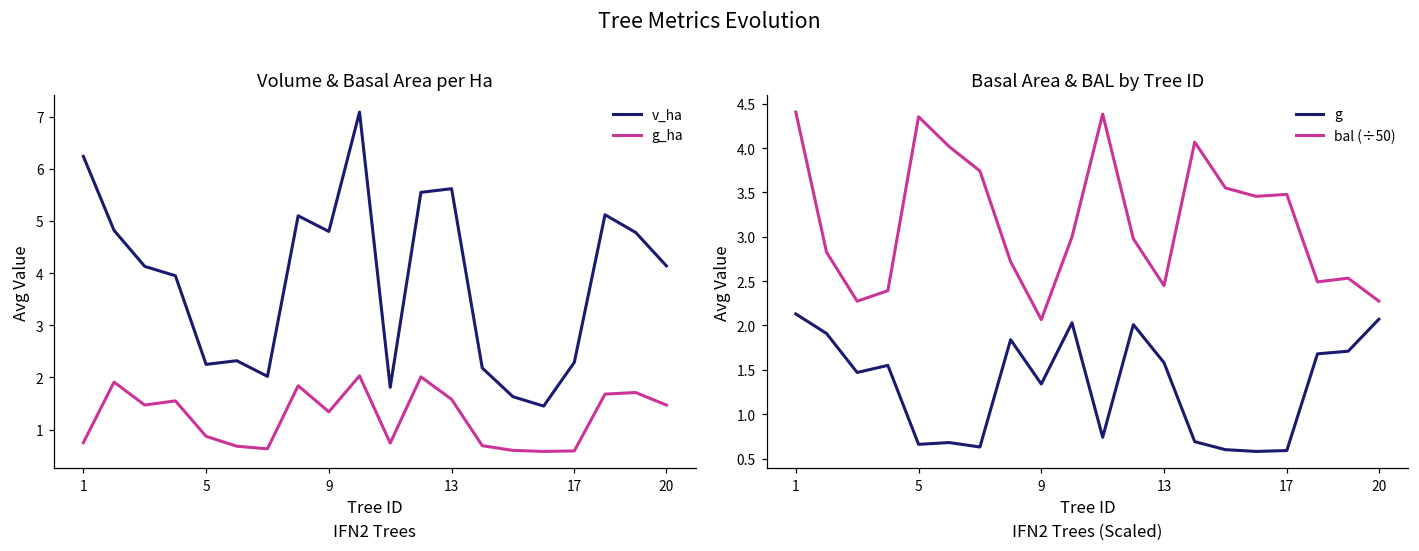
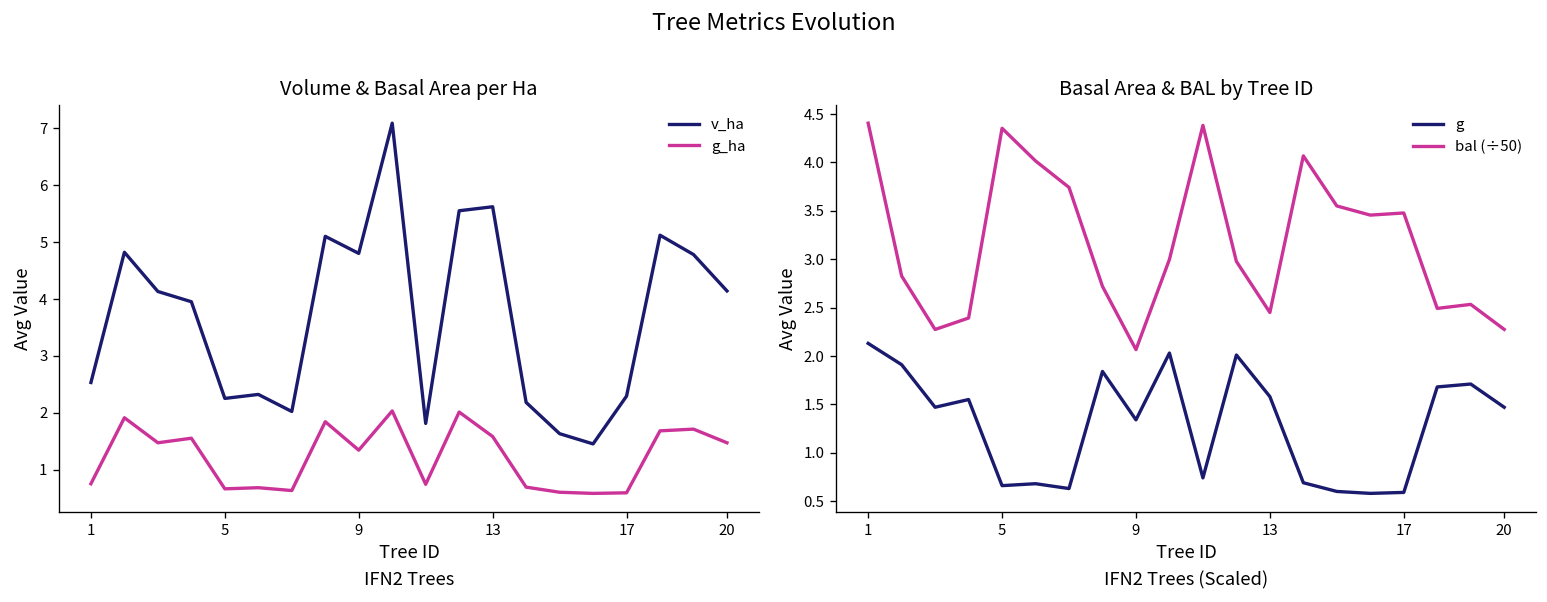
  {
    "Volume & Basal Area per Ha": {
      "v_ha": {
-       "1": 6.2,
+       "1": 2.5,
        "5": 2.3,
        "9": 4.8,
        "13": 5.6,
        "17": 2.3,
        "20": 4.1
      },
      "g_ha": {
        "1": 0.8,
-       "5": 0.9,
+       "5": 0.7,
        "9": 1.3,
        "13": 1.6,
        "17": 0.6,
        "20": 1.5
      }
    },
    "Basal Area & BAL by Tree ID": {
      "g": {
        "1": 2.1,
        "5": 0.7,
        "9": 1.3,
        "13": 1.6,
        "17": 0.6,
-       "20": 2.1
+       "20": 1.5
      },
      "bal (÷50)": {
        "1": 4.4,
        "5": 4.4,
        "9": 2.1,
        "13": 2.4,
        "17": 3.5,
        "20": 2.3
      }
    }
  }
